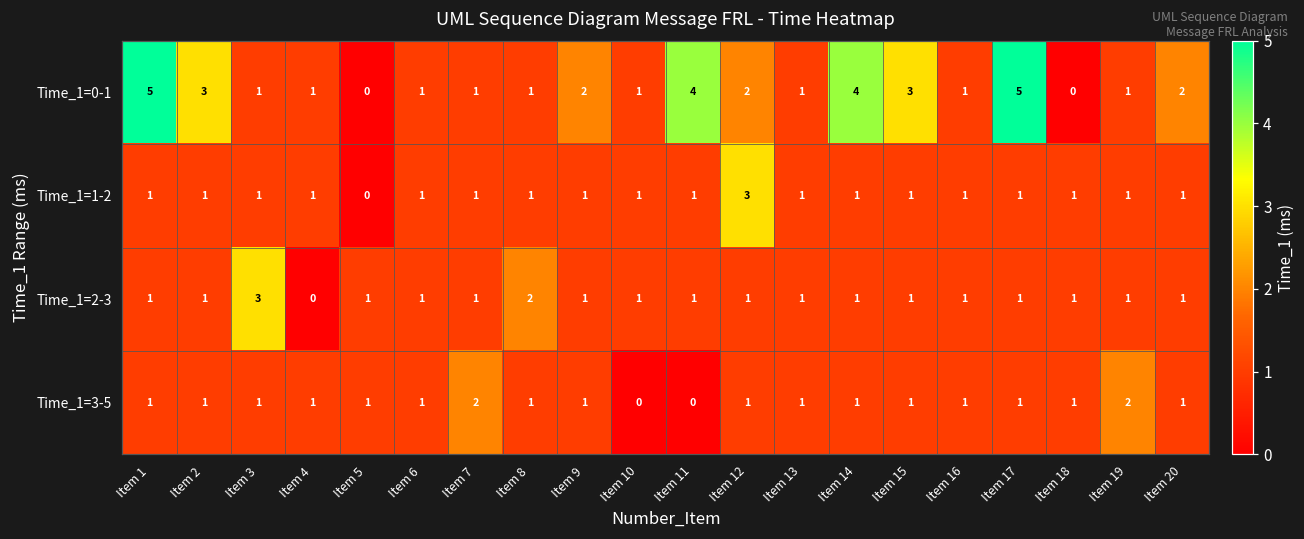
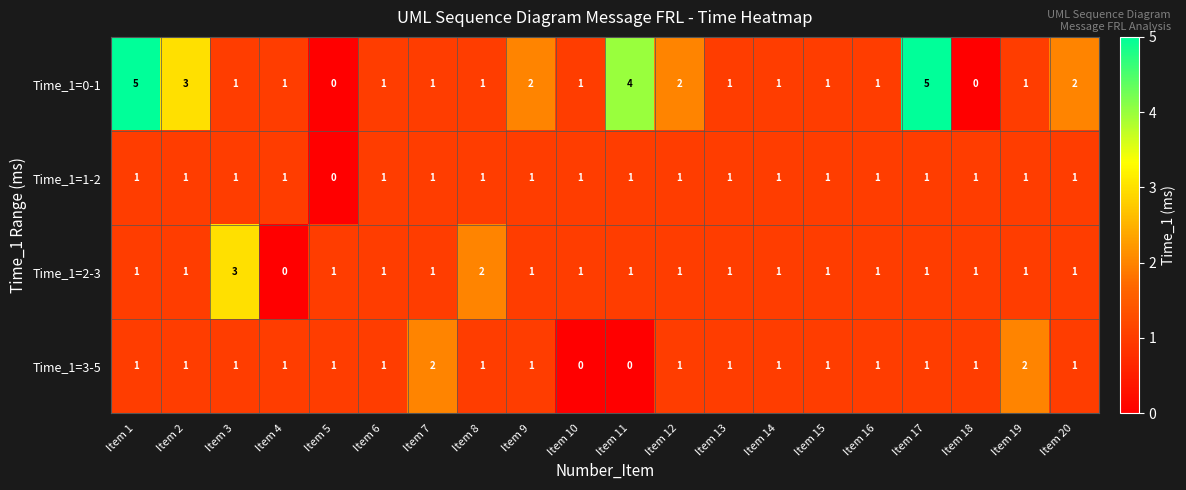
  {
    "Time_1=0-1": {
      "Item 1": 5,
      "Item 2": 3,
      "Item 3": 1,
      "Item 4": 1,
      "Item 5": 0,
      "Item 6": 1,
      "Item 7": 1,
      "Item 8": 1,
      "Item 9": 2,
      "Item 10": 1,
      "Item 11": 4,
      "Item 12": 2,
      "Item 13": 1,
-     "Item 14": 4,
-     "Item 15": 3,
+     "Item 14": 1,
+     "Item 15": 1,
      "Item 16": 1,
      "Item 17": 5,
      "Item 18": 0,
      "Item 19": 1,
      "Item 20": 2
    },
    "Time_1=1-2": {
      "Item 1": 1,
      "Item 2": 1,
      "Item 3": 1,
      "Item 4": 1,
      "Item 5": 0,
      "Item 6": 1,
      "Item 7": 1,
      "Item 8": 1,
      "Item 9": 1,
      "Item 10": 1,
      "Item 11": 1,
-     "Item 12": 3,
+     "Item 12": 1,
      "Item 13": 1,
      "Item 14": 1,
      "Item 15": 1,
      "Item 16": 1,
      "Item 17": 1,
      "Item 18": 1,
      "Item 19": 1,
      "Item 20": 1
    },
    "Time_1=2-3": {
      "Item 1": 1,
      "Item 2": 1,
      "Item 3": 3,
      "Item 4": 0,
      "Item 5": 1,
      "Item 6": 1,
      "Item 7": 1,
      "Item 8": 2,
      "Item 9": 1,
      "Item 10": 1,
      "Item 11": 1,
      "Item 12": 1,
      "Item 13": 1,
      "Item 14": 1,
      "Item 15": 1,
      "Item 16": 1,
      "Item 17": 1,
      "Item 18": 1,
      "Item 19": 1,
      "Item 20": 1
    },
    "Time_1=3-5": {
      "Item 1": 1,
      "Item 2": 1,
      "Item 3": 1,
      "Item 4": 1,
      "Item 5": 1,
      "Item 6": 1,
      "Item 7": 2,
      "Item 8": 1,
      "Item 9": 1,
      "Item 10": 0,
      "Item 11": 0,
      "Item 12": 1,
      "Item 13": 1,
      "Item 14": 1,
      "Item 15": 1,
      "Item 16": 1,
      "Item 17": 1,
      "Item 18": 1,
      "Item 19": 2,
      "Item 20": 1
    }
  }
